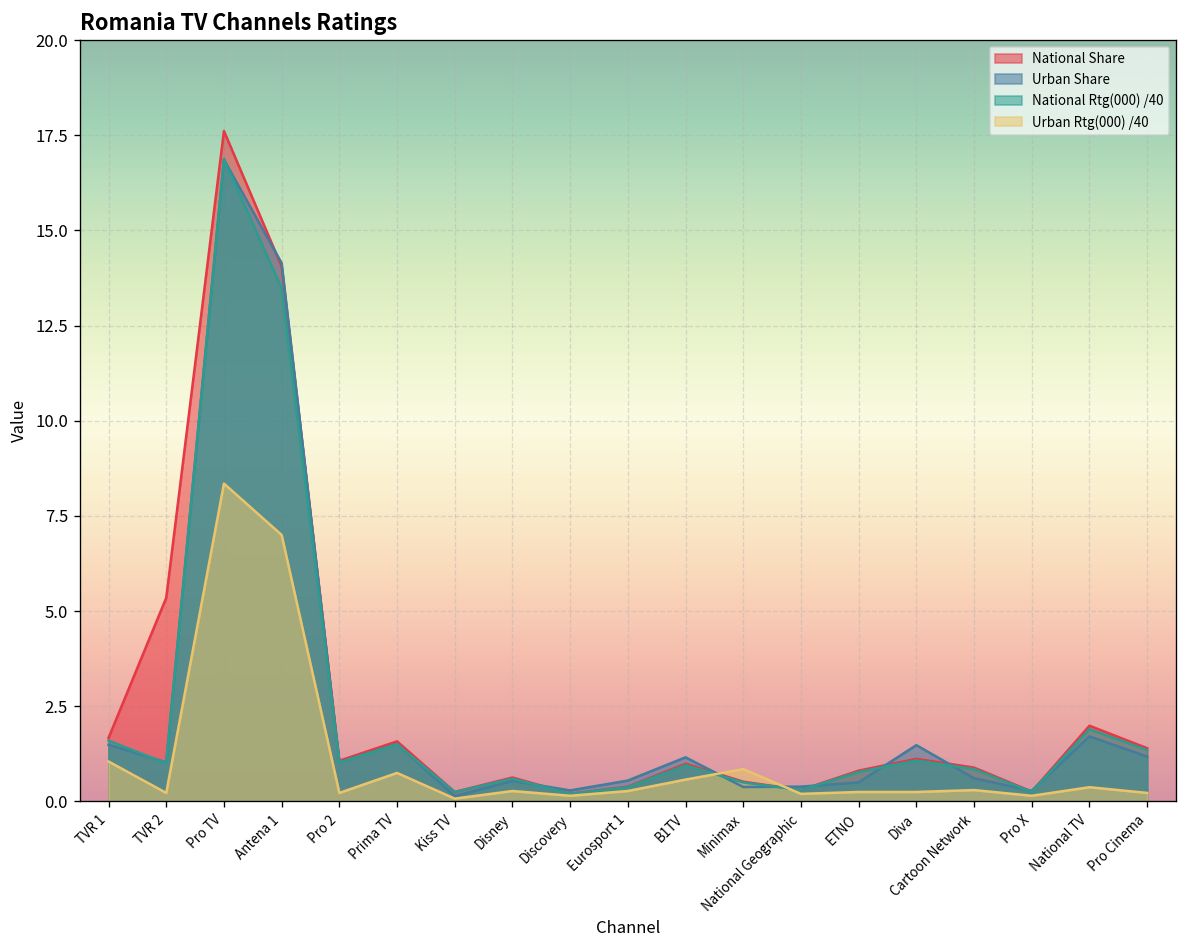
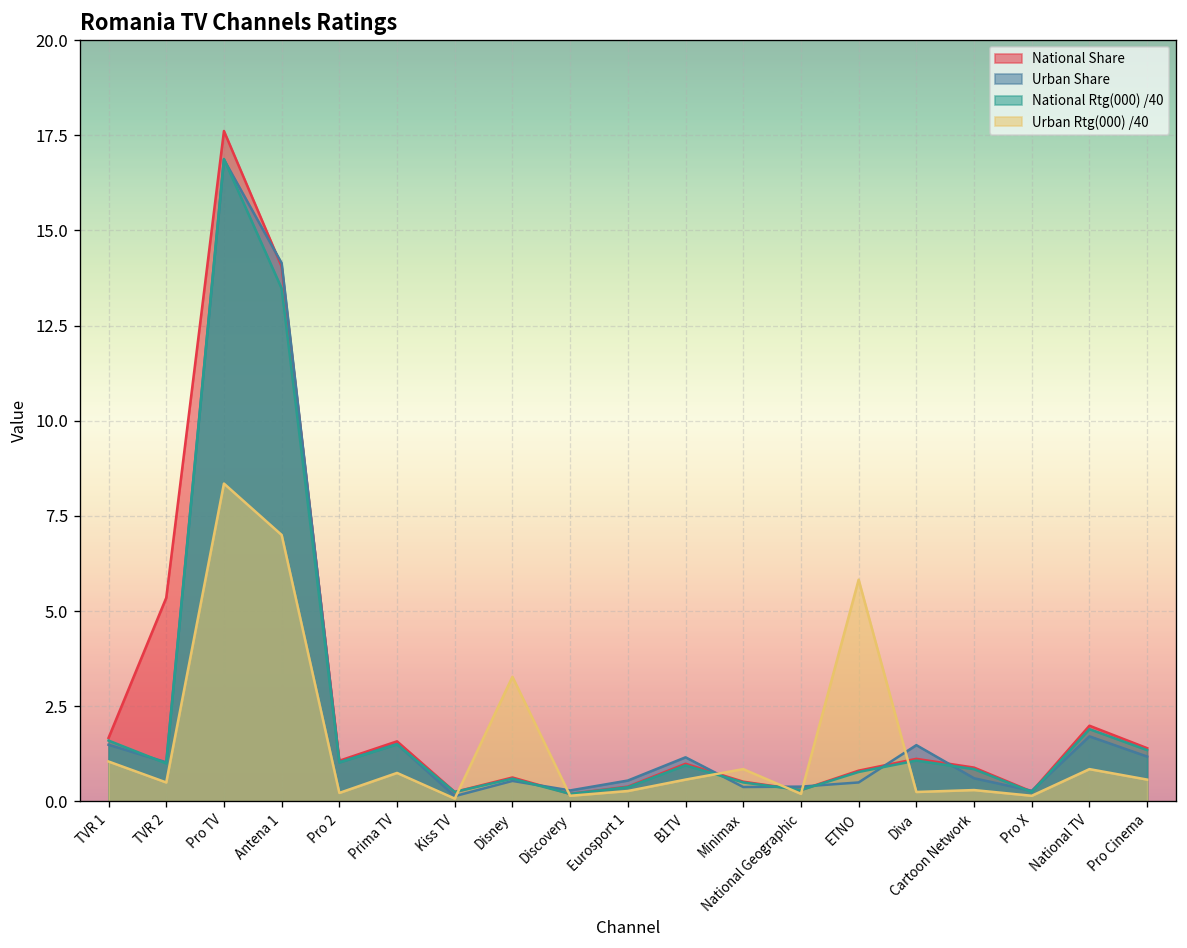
  {
    "National Share": {
      "TVR 2": 5.4,
      "Pro TV": 17.6,
      "Antena 1": 14.1,
      "National TV": 2.0
    },
    "Urban Rtg(000) /40": {
      "TVR 1": 1.1,
-     "TVR 2": 0.2,
+     "TVR 2": 0.5,
      "Pro TV": 8.4,
      "Antena 1": 7.0,
      "Pro 2": 0.2,
      "Prima TV": 0.8,
-     "Disney": 0.3,
+     "Disney": 3.3,
      "Eurosport 1": 0.3,
      "B1TV": 0.6,
      "Minimax": 0.9,
      "National Geographic": 0.2,
-     "ETNO": 0.3,
+     "ETNO": 5.8,
      "Diva": 0.3,
      "Cartoon Network": 0.3,
      "Pro X": 0.2,
-     "National TV": 0.4,
-     "Pro Cinema": 0.2
+     "National TV": 0.9,
+     "Pro Cinema": 0.6
    }
  }
